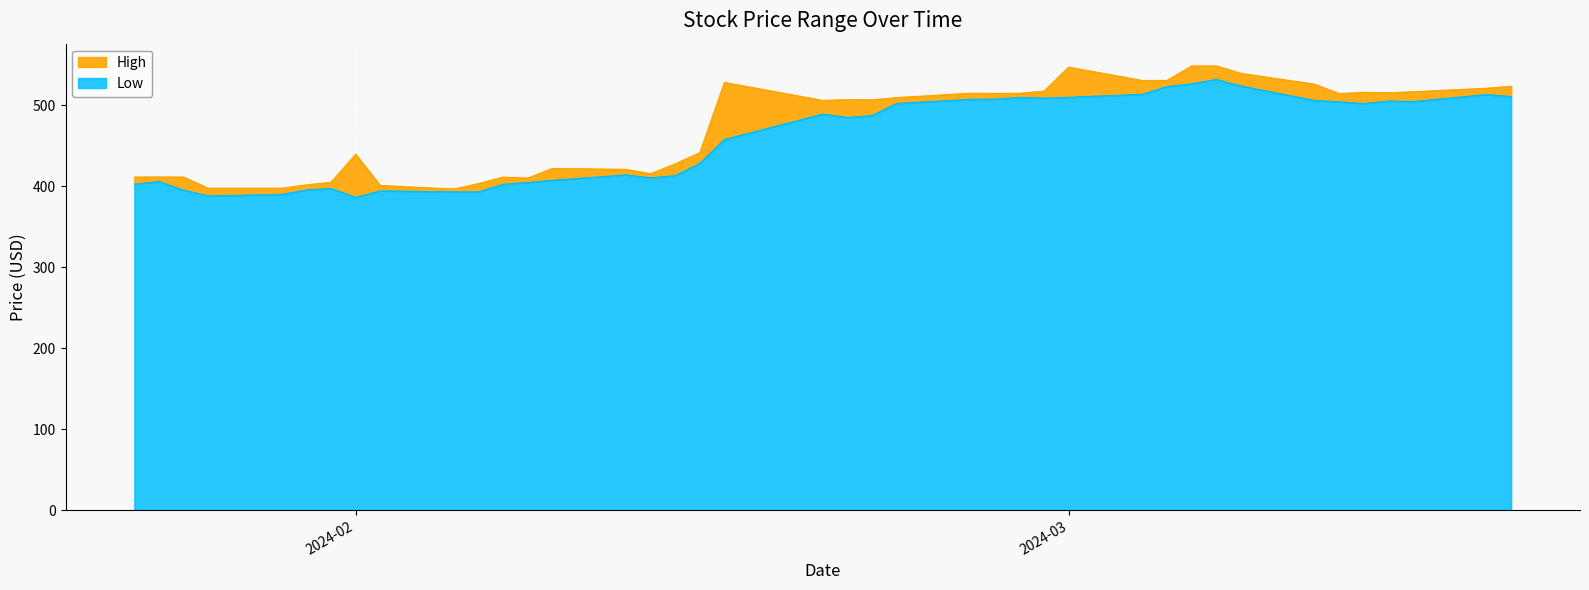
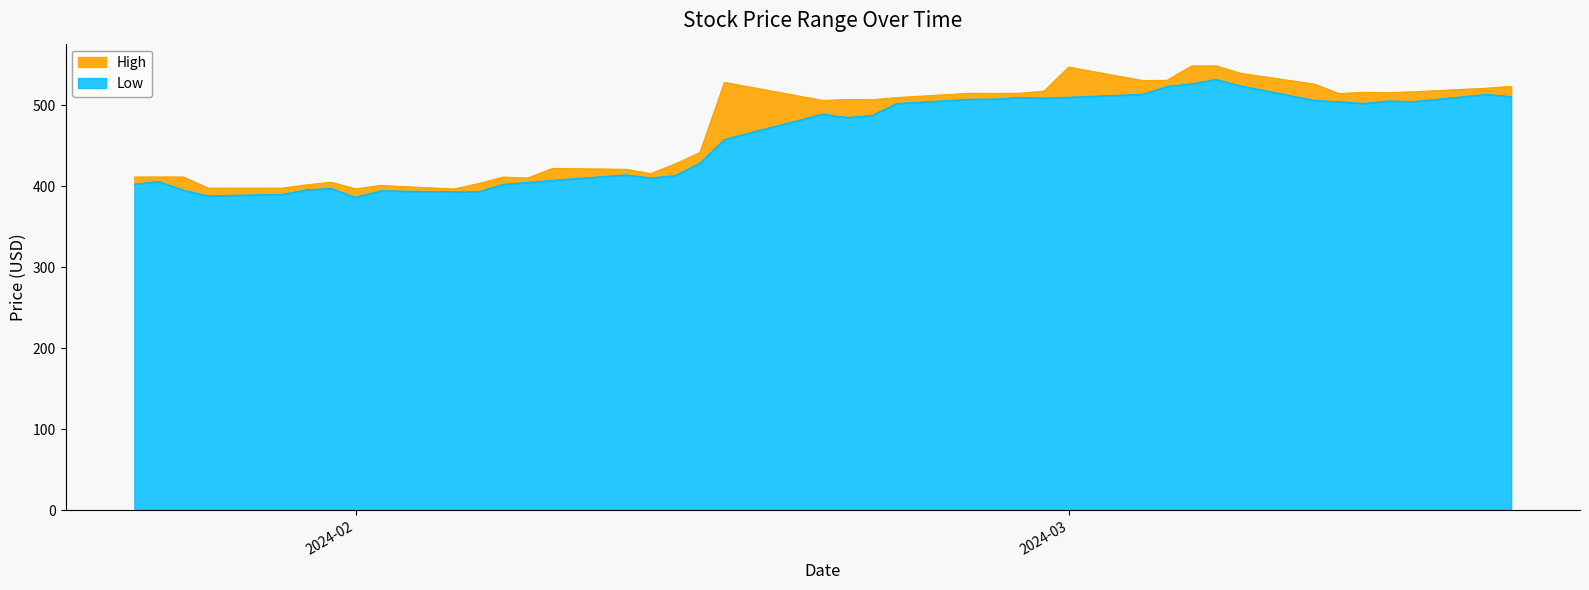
  {
    "High": {
-     "2024-02": 440,
+     "2024-02": 400,
      "2024-03": 550
    },
    "Low": {
      "2024-02": 390,
      "2024-03": 510
    }
  }
